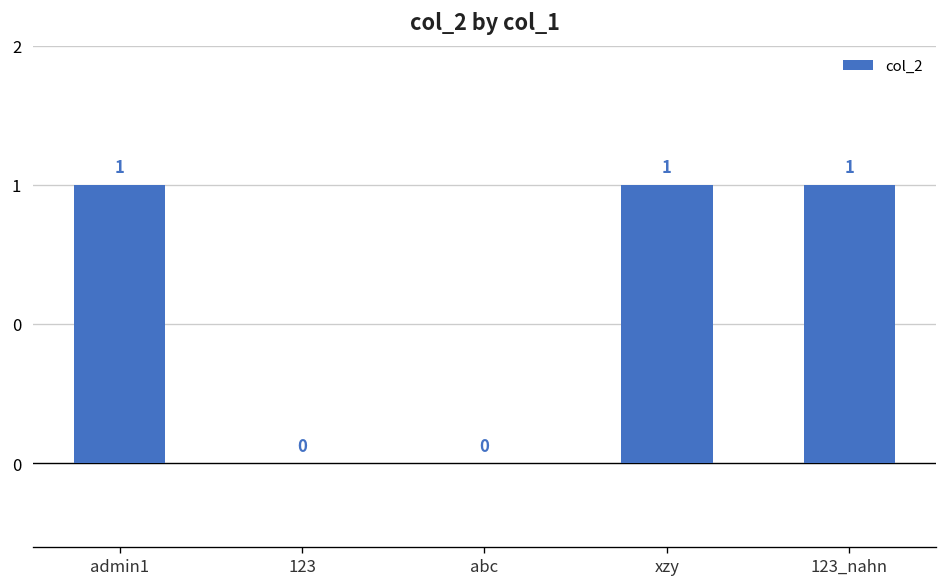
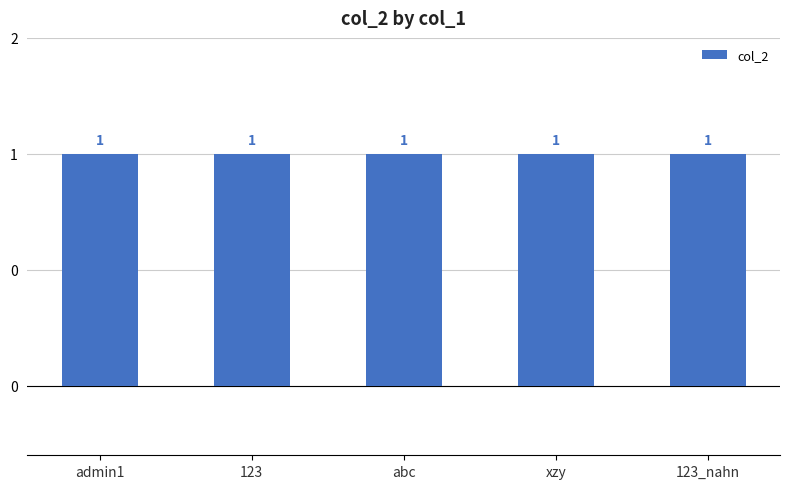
  {
    "admin1": 1,
-   "123": 0,
-   "abc": 0,
+   "123": 1,
+   "abc": 1,
    "xzy": 1,
    "123_nahn": 1
  }
